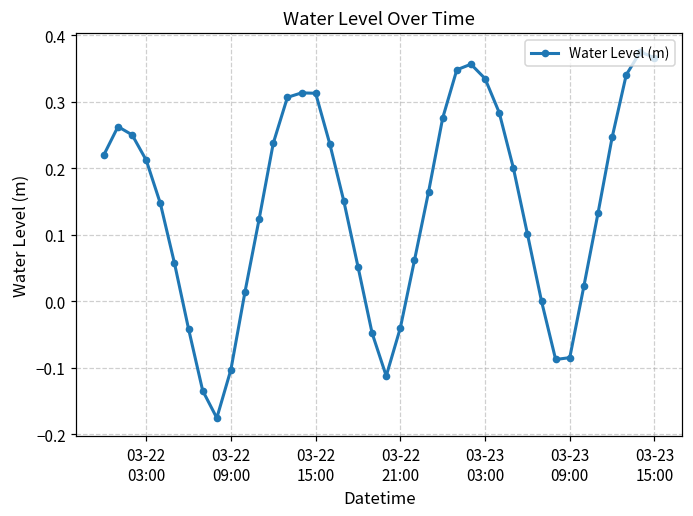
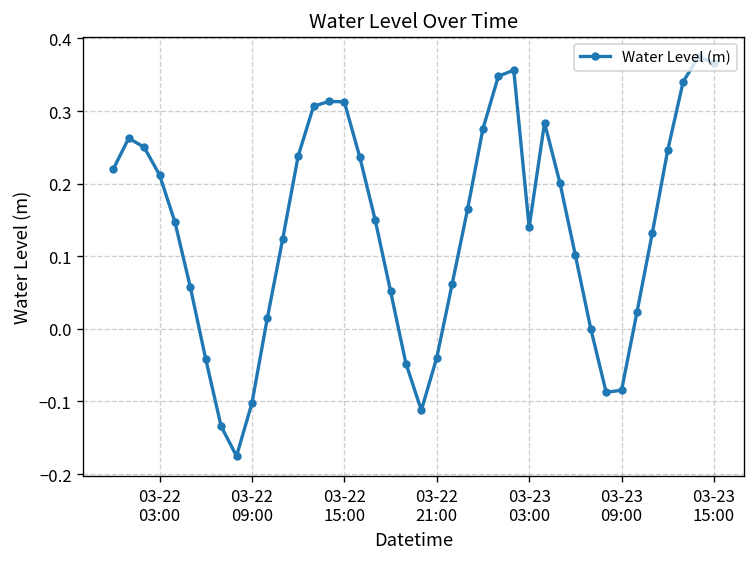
  {
    "03-22 03:00": 0.21,
    "03-22 09:00": -0.10,
    "03-22 15:00": 0.31,
    "03-22 21:00": -0.04,
-   "03-23 03:00": 0.33,
+   "03-23 03:00": 0.14,
    "03-23 09:00": -0.08
  }
